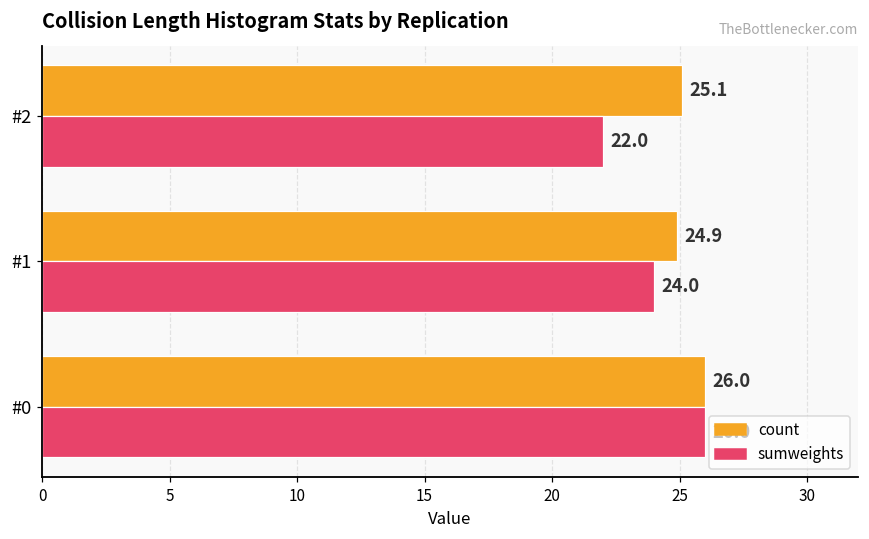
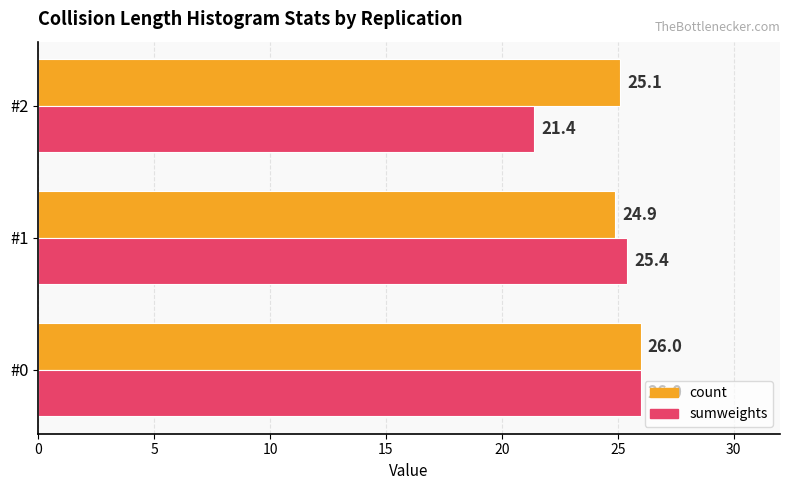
  {
    "count": {
      "#2": 25.1,
      "#1": 24.9,
      "#0": 26.0
    },
    "sumweights": {
-     "#2": 22.0,
-     "#1": 24.0
+     "#2": 21.4,
+     "#1": 25.4
    }
  }
